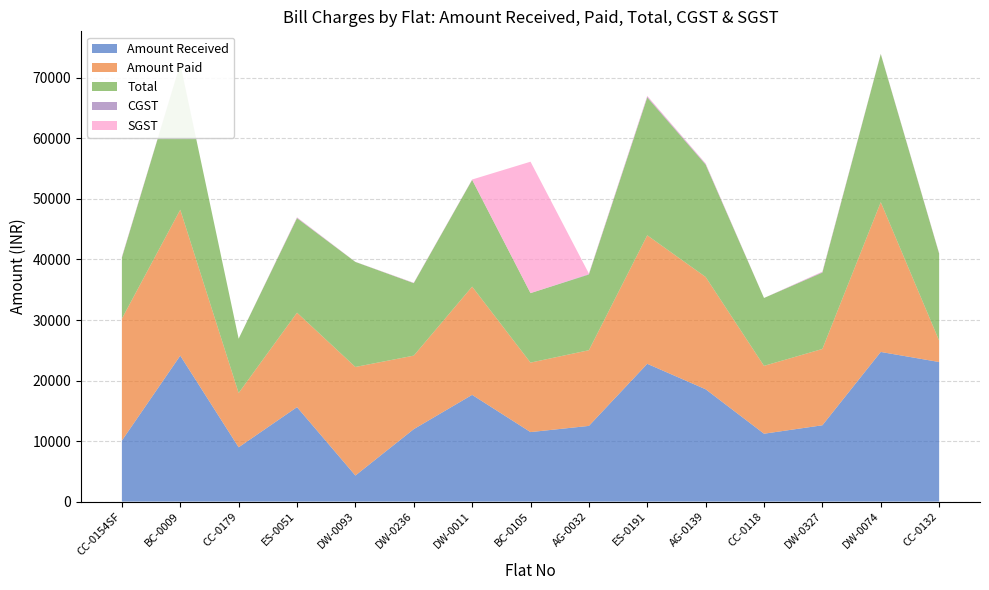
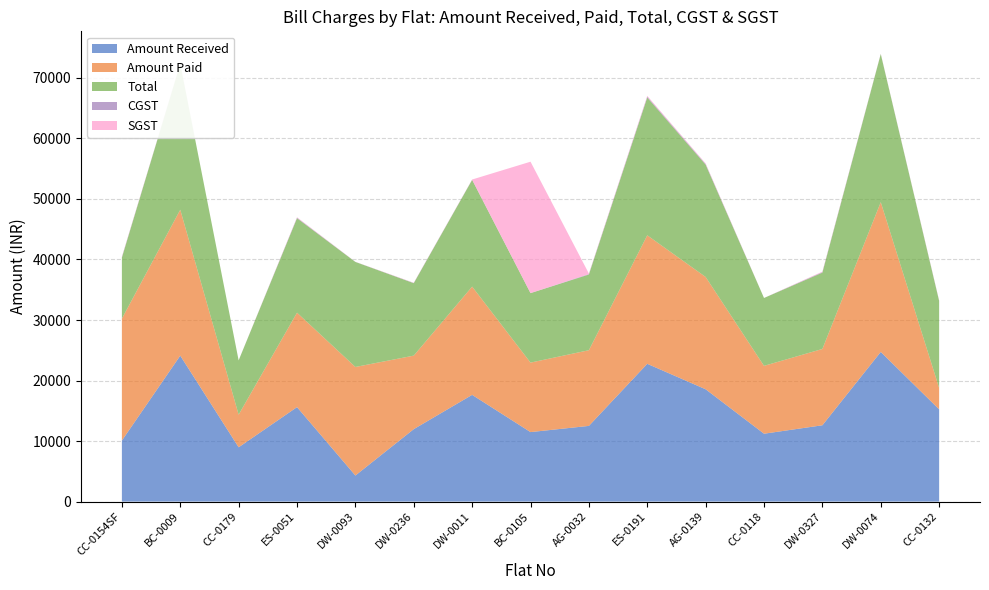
  {
    "Amount Received": {
      "CC-0154SF": 10000,
      "BC-0009": 24000,
      "CC-0179": 9000,
      "ES-0051": 16000,
      "DW-0093": 4000,
      "DW-0236": 12000,
      "DW-0011": 18000,
      "BC-0105": 11000,
      "AG-0032": 13000,
      "ES-0191": 23000,
      "AG-0139": 19000,
      "CC-0118": 11000,
      "DW-0327": 13000,
      "DW-0074": 25000,
-     "CC-0132": 23000
+     "CC-0132": 15000
    },
    "Amount Paid": {
      "CC-0154SF": 20000,
      "BC-0009": 24000,
-     "CC-0179": 9000,
+     "CC-0179": 5000,
      "ES-0051": 16000,
      "DW-0093": 18000,
      "DW-0236": 12000,
      "DW-0011": 18000,
      "BC-0105": 11000,
      "AG-0032": 13000,
      "ES-0191": 21000,
      "AG-0139": 19000,
      "CC-0118": 11000,
      "DW-0327": 13000,
      "DW-0074": 25000,
      "CC-0132": 4000
    },
    "SGST": {
      "BC-0105": 22000
    }
  }
